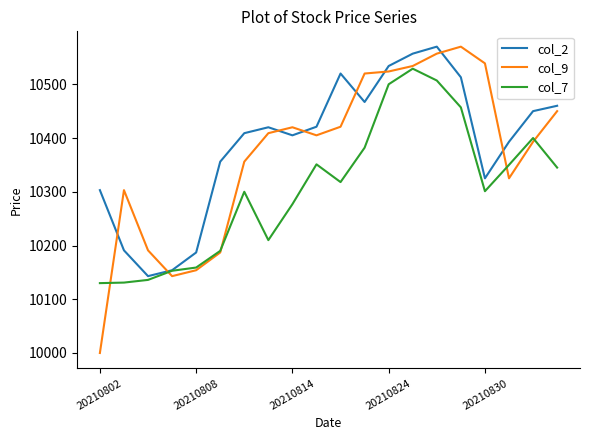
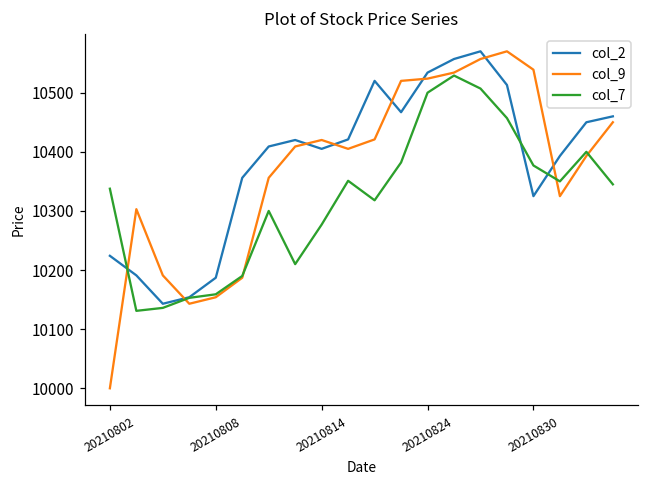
  {
    "col_2": {
-     "20210802": 10300,
+     "20210802": 10220,
      "20210808": 10190,
      "20210814": 10410,
      "20210824": 10530,
      "20210830": 10330
    },
    "col_9": {
      "20210802": 10000,
      "20210808": 10150,
      "20210814": 10420,
      "20210824": 10520,
      "20210830": 10540
    },
    "col_7": {
-     "20210802": 10130,
+     "20210802": 10340,
      "20210808": 10160,
      "20210814": 10280,
      "20210824": 10500,
-     "20210830": 10300
+     "20210830": 10380
    }
  }
